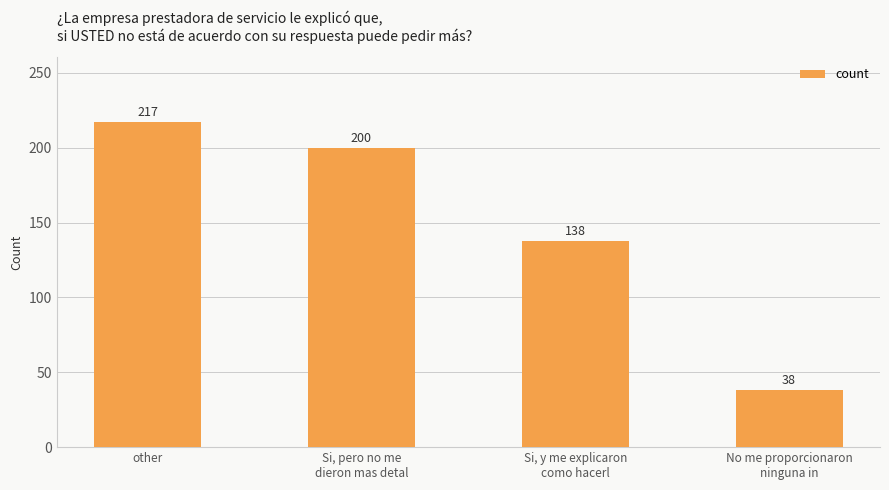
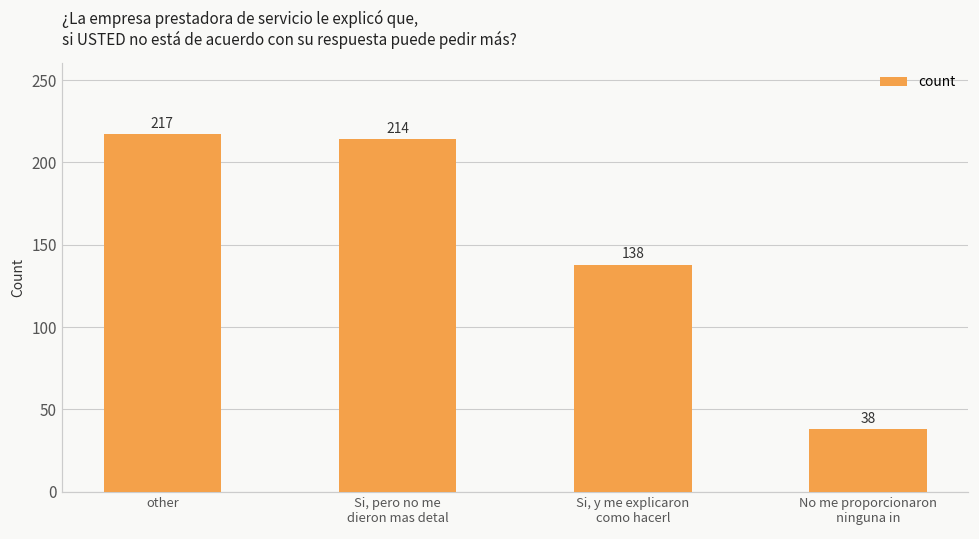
  {
    "other": 217,
-   "Si, pero no me dieron mas detal": 200,
+   "Si, pero no me dieron mas detal": 214,
    "Si, y me explicaron como hacerl": 138,
    "No me proporcionaron ninguna in": 38
  }
